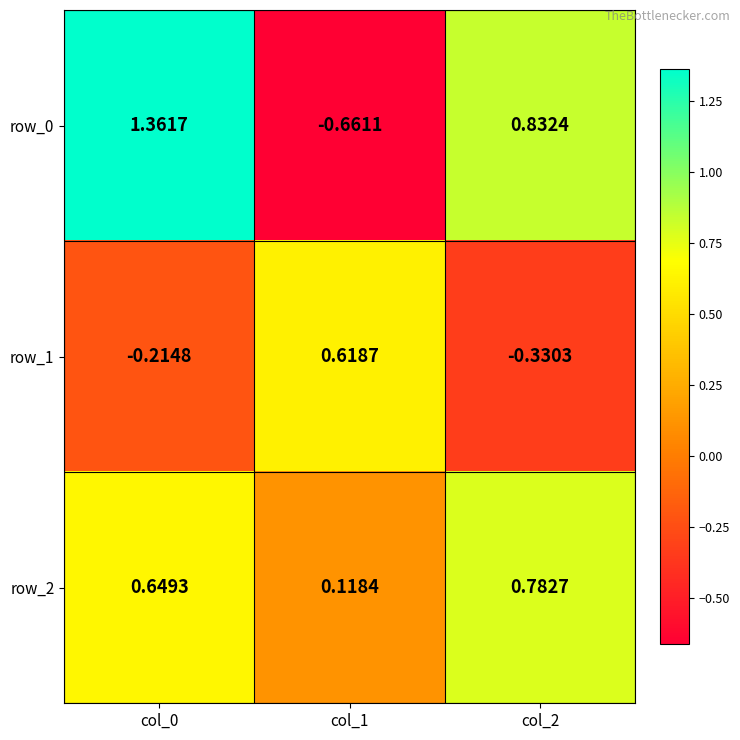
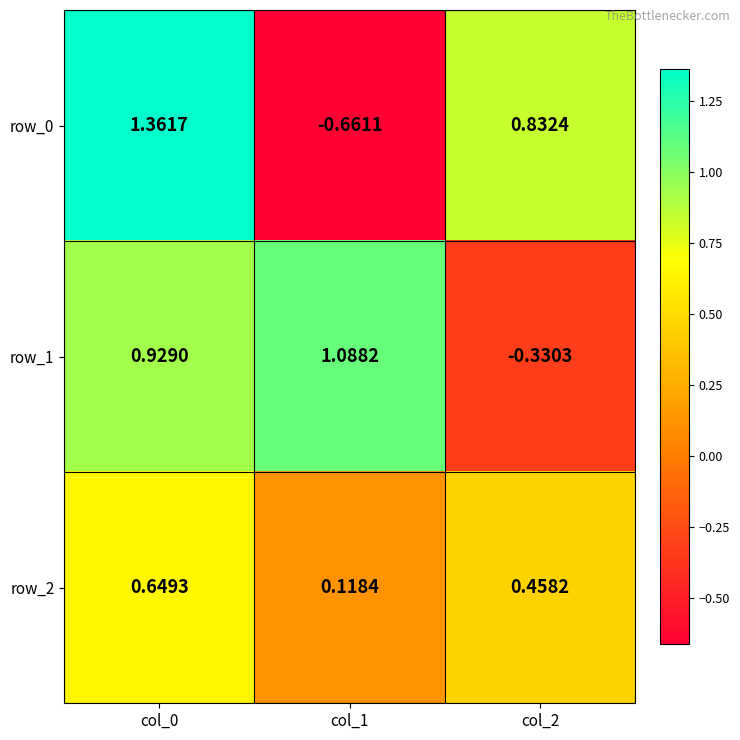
  {
    "row_0": {
      "col_0": 1.3617,
      "col_1": -0.6611,
      "col_2": 0.8324
    },
    "row_1": {
-     "col_0": -0.2148,
-     "col_1": 0.6187,
+     "col_0": 0.9290,
+     "col_1": 1.0882,
      "col_2": -0.3303
    },
    "row_2": {
      "col_0": 0.6493,
      "col_1": 0.1184,
-     "col_2": 0.7827
+     "col_2": 0.4582
    }
  }
